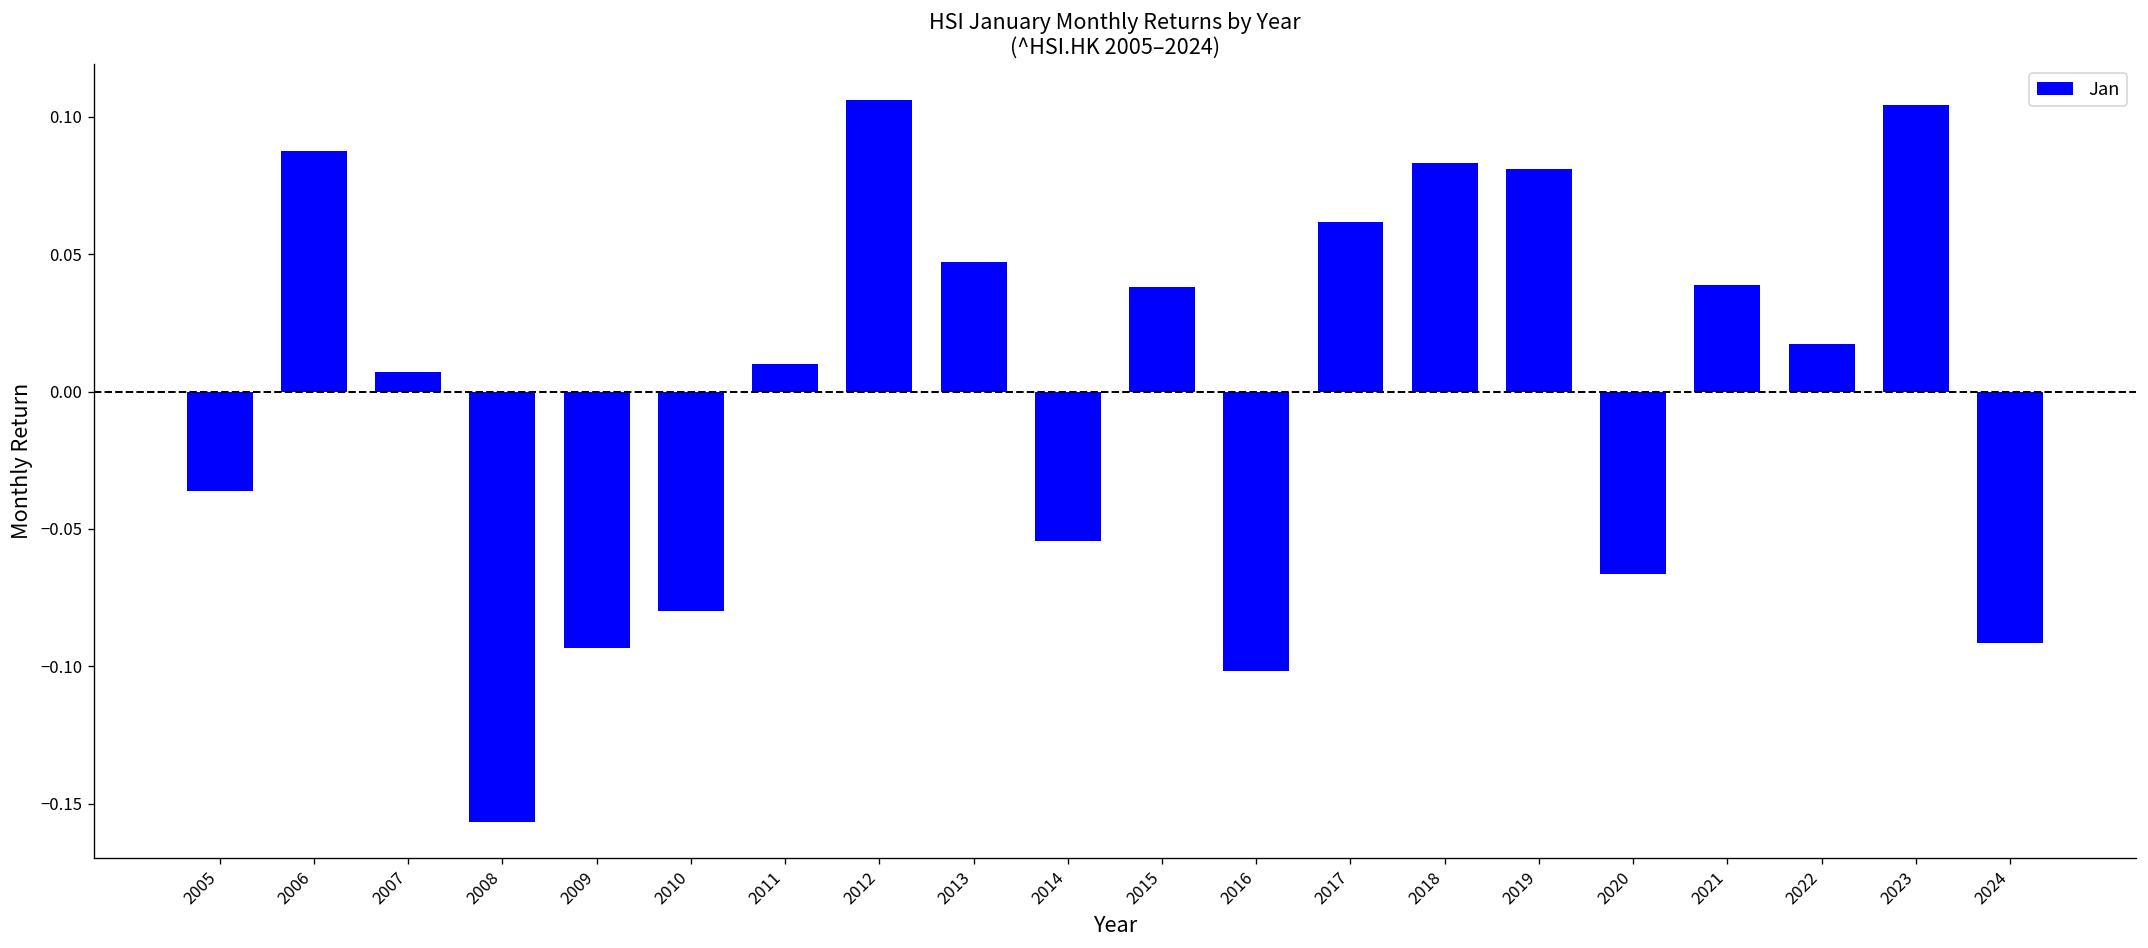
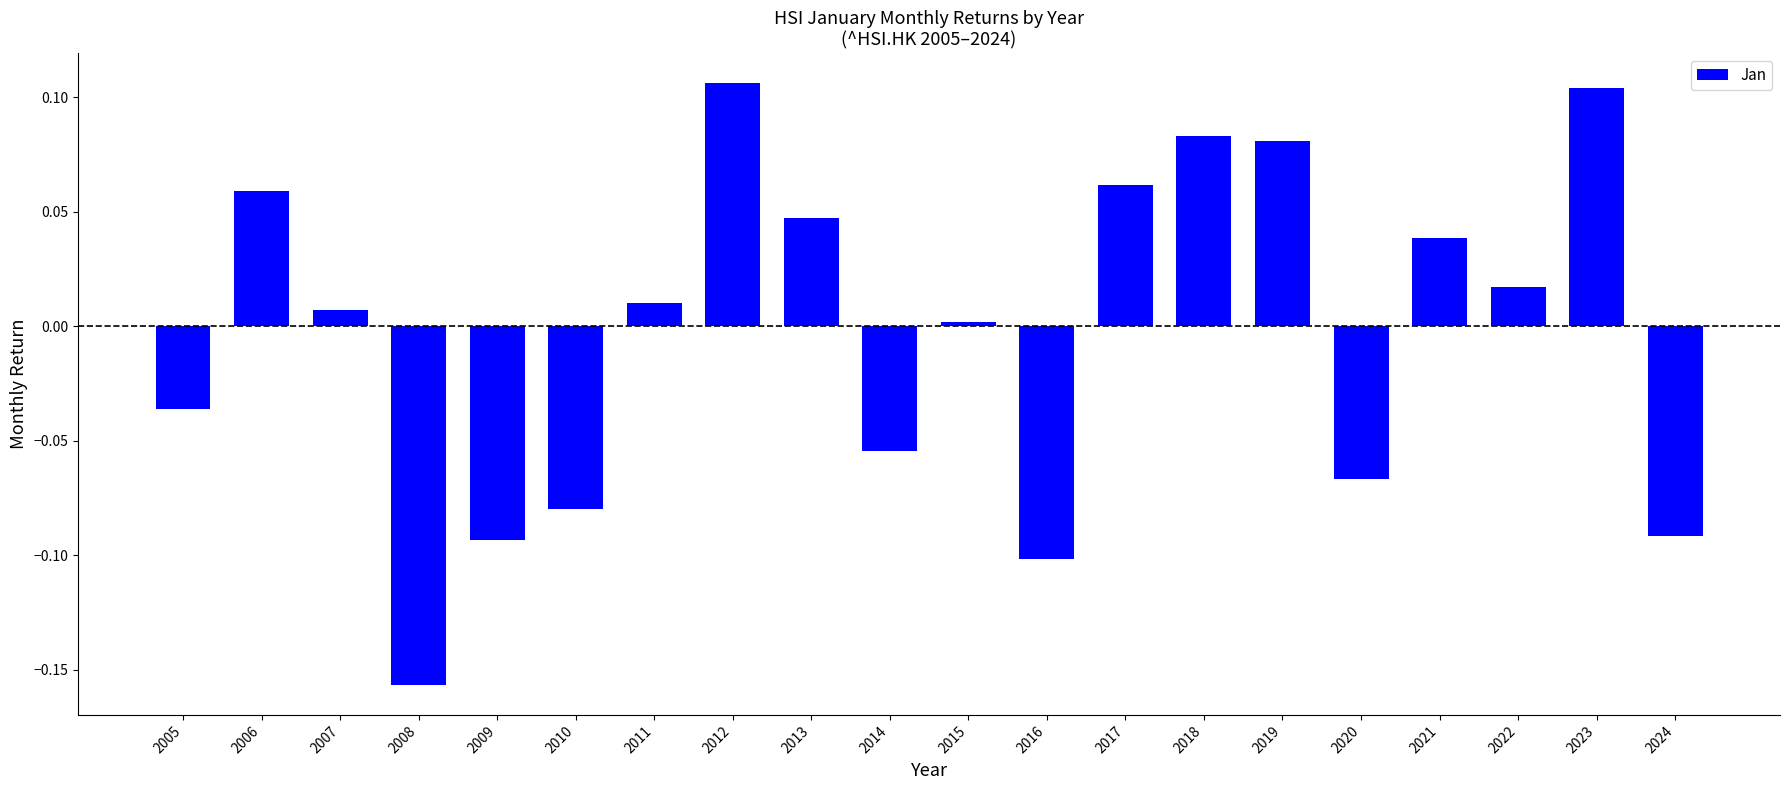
  {
    "2005": -0.036,
-   "2006": 0.088,
+   "2006": 0.059,
    "2007": 0.007,
    "2008": -0.157,
    "2009": -0.093,
    "2010": -0.080,
    "2011": 0.010,
    "2012": 0.106,
    "2013": 0.047,
    "2014": -0.055,
-   "2015": 0.038,
+   "2015": 0.002,
    "2016": -0.102,
    "2017": 0.062,
    "2018": 0.083,
    "2019": 0.081,
    "2020": -0.067,
    "2021": 0.039,
    "2022": 0.017,
    "2023": 0.104,
    "2024": -0.092
  }
